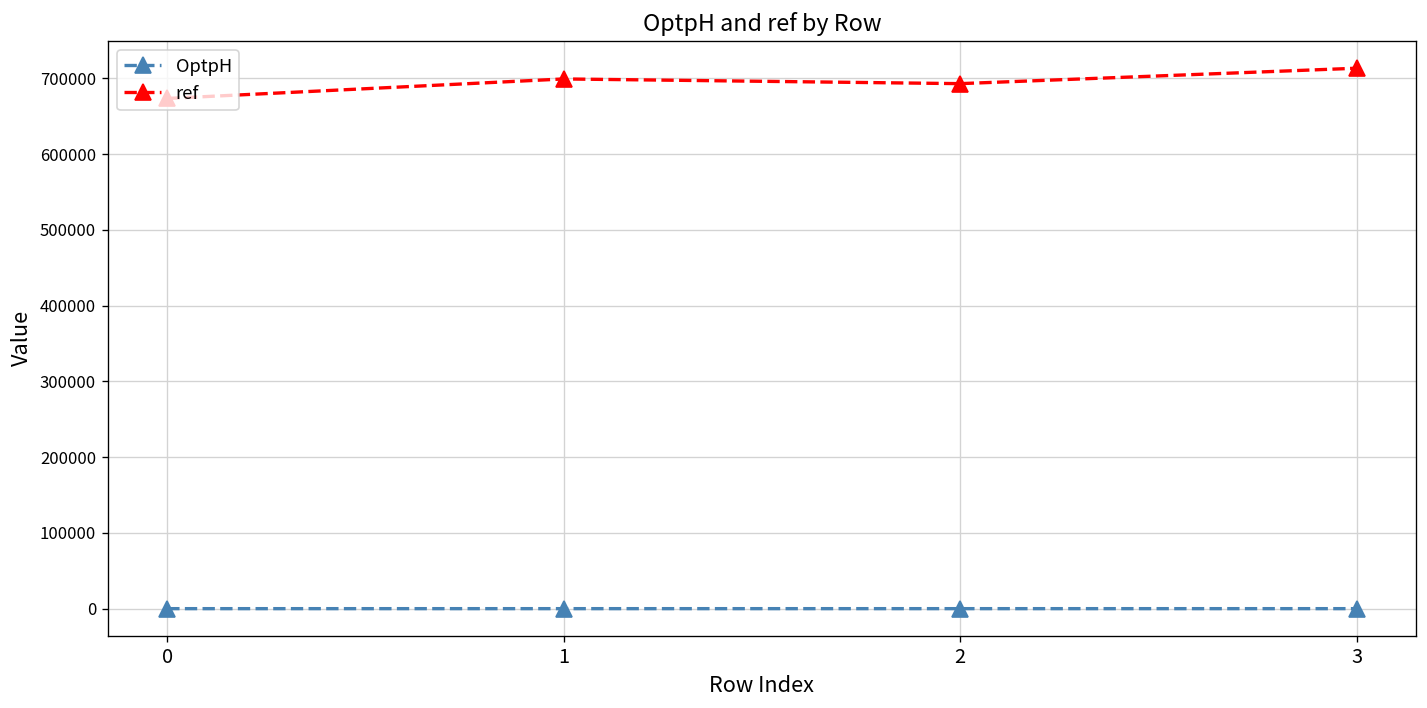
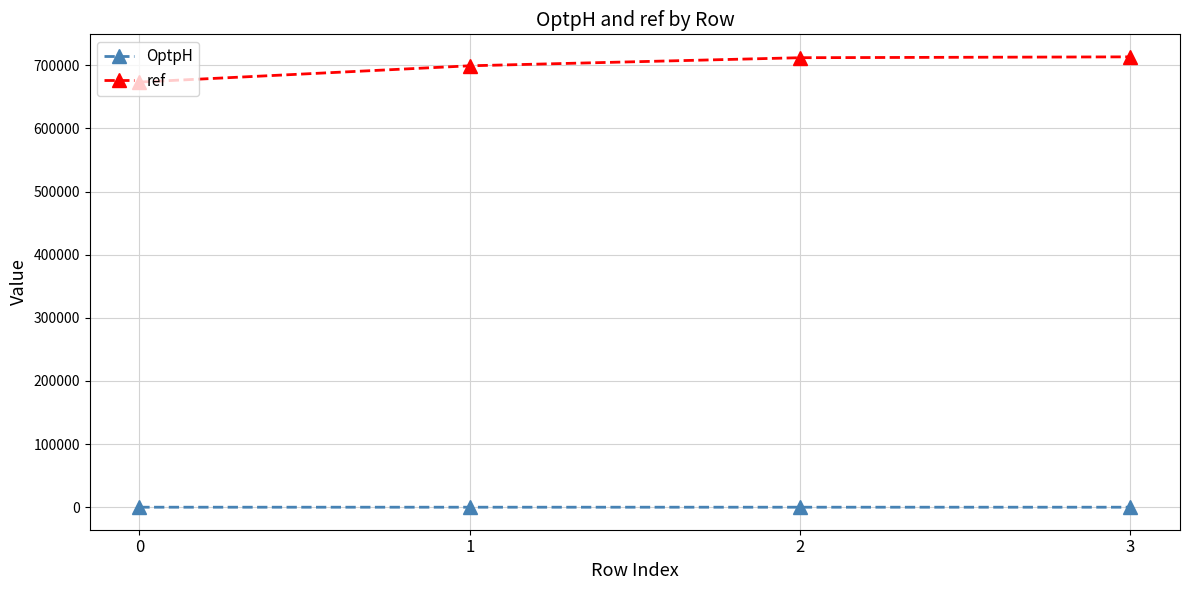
  {
    "OptpH": {
      "0": 0,
      "1": 0,
      "2": 0,
      "3": 0
    },
    "ref": {
      "1": 700000,
-     "2": 690000,
+     "2": 710000,
      "3": 710000
    }
  }
